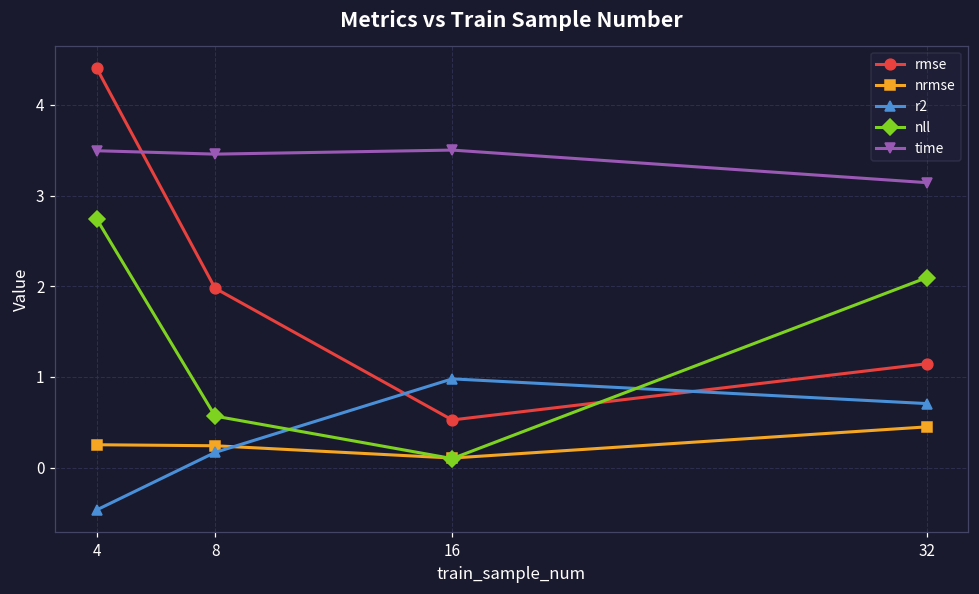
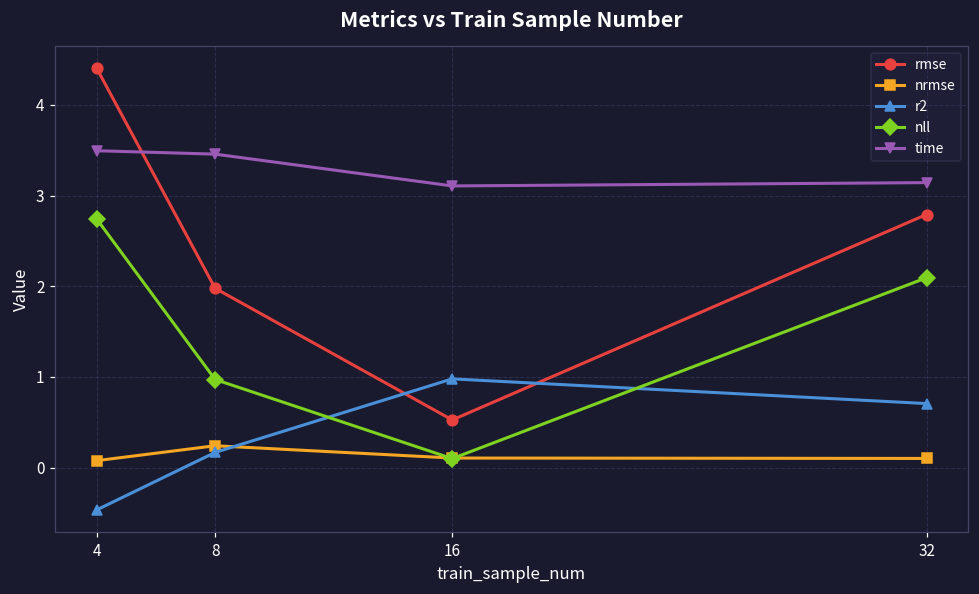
  {
    "rmse": {
      "4": 4.4,
      "8": 2.0,
      "16": 0.5,
-     "32": 1.1
+     "32": 2.8
    },
    "nrmse": {
-     "4": 0.3,
+     "4": 0.1,
      "8": 0.2,
-     "32": 0.4
+     "32": 0.1
    },
    "r2": {
      "4": -0.5,
      "8": 0.2,
      "16": 1.0,
      "32": 0.7
    },
    "nll": {
      "4": 2.7,
-     "8": 0.6,
+     "8": 1.0,
      "32": 2.1
    },
    "time": {
      "4": 3.5,
      "8": 3.5,
-     "16": 3.5,
+     "16": 3.1,
      "32": 3.1
    }
  }
